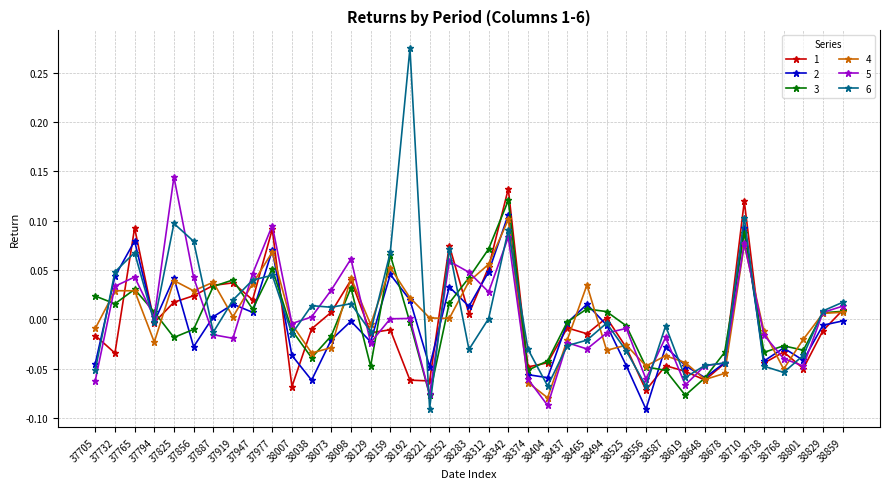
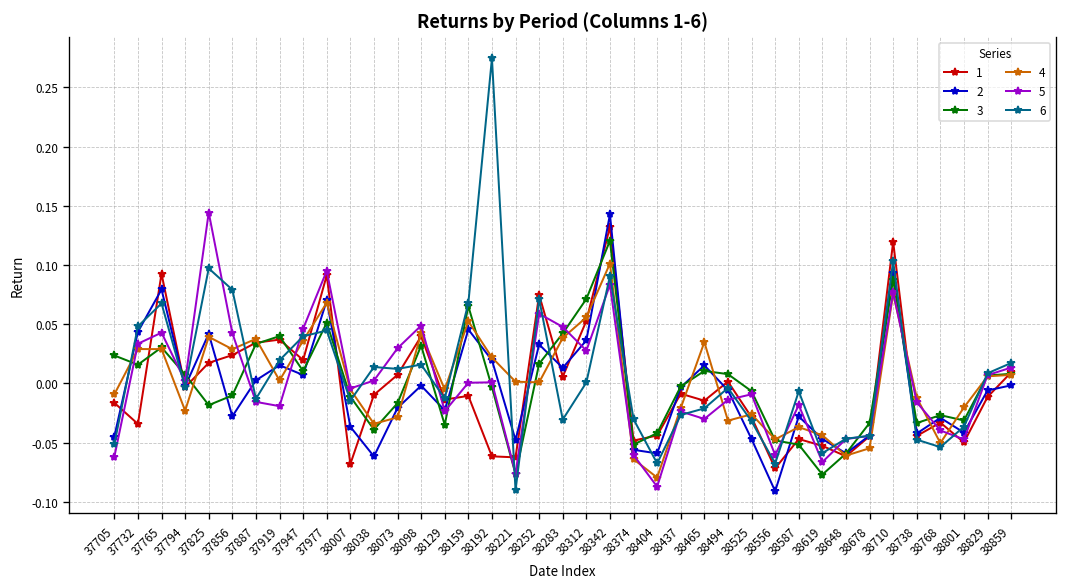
  {
    "1": {
      "37705": -0.02,
      "37732": -0.03,
      "37765": 0.09,
      "37825": 0.02,
      "37856": 0.02,
      "37919": 0.04,
      "37947": 0.02,
      "37977": 0.09,
      "38007": -0.07,
      "38038": -0.01,
      "38073": 0.01,
      "38159": -0.01,
      "38192": -0.06,
      "38221": -0.06,
      "38252": 0.07,
      "38283": 0.01,
      "38312": 0.05,
      "38342": 0.13,
      "38374": -0.05,
      "38437": -0.01,
      "38465": -0.01,
      "38494": 0.00,
      "38556": -0.07,
      "38587": -0.05,
      "38619": -0.05,
      "38710": 0.12,
      "38768": -0.03,
      "38829": -0.01
    },
    "2": {
      "37705": -0.04,
      "37732": 0.04,
      "37765": 0.08,
      "37825": 0.04,
      "37856": -0.03,
      "37887": 0.00,
      "37919": 0.02,
      "37947": 0.01,
      "38007": -0.04,
      "38038": -0.06,
      "38073": -0.02,
      "38098": 0.00,
      "38159": 0.05,
      "38221": -0.05,
      "38252": 0.03,
      "38283": 0.01,
-     "38312": 0.05,
-     "38342": 0.11,
+     "38312": 0.04,
+     "38342": 0.14,
      "38374": -0.06,
      "38404": -0.06,
      "38465": 0.02,
      "38525": -0.05,
      "38556": -0.09,
      "38587": -0.03,
      "38619": -0.05,
      "38710": 0.09,
      "38801": -0.04,
      "38829": -0.01,
      "38859": 0.00
    },
    "3": {
      "37705": 0.02,
      "37732": 0.02,
      "37794": 0.01,
      "37825": -0.02,
      "37856": -0.01,
      "37919": 0.04,
      "37947": 0.01,
      "37977": 0.05,
      "38007": -0.01,
      "38038": -0.04,
      "38073": -0.02,
      "38098": 0.03,
-     "38129": -0.05,
+     "38129": -0.03,
      "38159": 0.07,
      "38192": 0.00,
      "38252": 0.02,
      "38283": 0.04,
      "38312": 0.07,
      "38342": 0.12,
      "38374": -0.05,
      "38465": 0.01,
      "38494": 0.01,
      "38525": -0.01,
      "38587": -0.05,
      "38619": -0.08,
      "38678": -0.03,
      "38710": 0.09,
      "38738": -0.03,
      "38801": -0.03
    },
    "4": {
      "37705": -0.01,
      "37732": 0.03,
      "37794": -0.02,
      "37825": 0.04,
      "37856": 0.03,
      "37887": 0.04,
      "37919": 0.00,
      "37947": 0.04,
      "38038": -0.03,
      "38073": -0.03,
      "38129": -0.01,
      "38159": 0.05,
      "38221": 0.00,
      "38252": 0.00,
      "38283": 0.04,
      "38312": 0.06,
      "38342": 0.10,
      "38374": -0.06,
      "38404": -0.08,
      "38437": -0.02,
      "38465": 0.03,
      "38494": -0.03,
      "38587": -0.04,
      "38619": -0.04,
      "38678": -0.05,
      "38738": -0.01,
      "38768": -0.05,
      "38801": -0.02
    },
    "5": {
      "37705": -0.06,
      "37732": 0.03,
      "37765": 0.04,
      "37794": 0.00,
      "37825": 0.14,
      "37856": 0.04,
      "37919": -0.02,
      "37947": 0.05,
      "37977": 0.10,
      "38038": 0.00,
      "38073": 0.03,
-     "38098": 0.06,
+     "38098": 0.05,
      "38159": 0.00,
      "38192": 0.00,
      "38252": 0.06,
      "38283": 0.05,
      "38312": 0.03,
      "38342": 0.08,
      "38374": -0.06,
      "38404": -0.09,
      "38437": -0.02,
      "38465": -0.03,
      "38494": -0.01,
      "38525": -0.01,
      "38556": -0.06,
      "38587": -0.02,
      "38619": -0.07,
      "38738": -0.02,
      "38768": -0.04,
      "38859": 0.01
    },
    "6": {
      "37705": -0.05,
      "37732": 0.05,
      "37765": 0.07,
      "37825": 0.10,
      "37856": 0.08,
      "37919": 0.02,
      "37947": 0.04,
      "37977": 0.04,
      "38007": -0.01,
      "38038": 0.01,
      "38073": 0.01,
      "38098": 0.02,
      "38159": 0.07,
      "38192": 0.27,
      "38221": -0.09,
      "38252": 0.07,
      "38283": -0.03,
      "38312": 0.00,
      "38342": 0.09,
      "38374": -0.03,
      "38404": -0.07,
      "38437": -0.03,
      "38465": -0.02,
      "38525": -0.03,
      "38556": -0.07,
      "38587": -0.01,
      "38619": -0.06,
      "38710": 0.10,
      "38738": -0.05,
      "38768": -0.05,
      "38801": -0.04,
      "38859": 0.02
    }
  }
